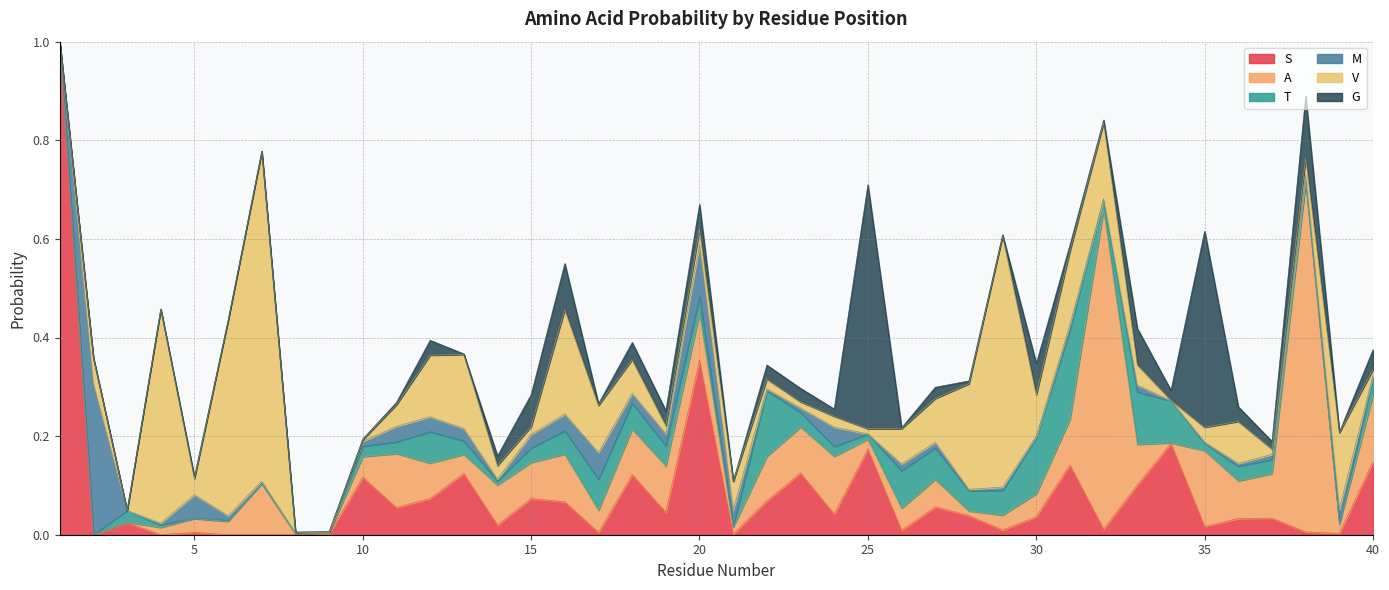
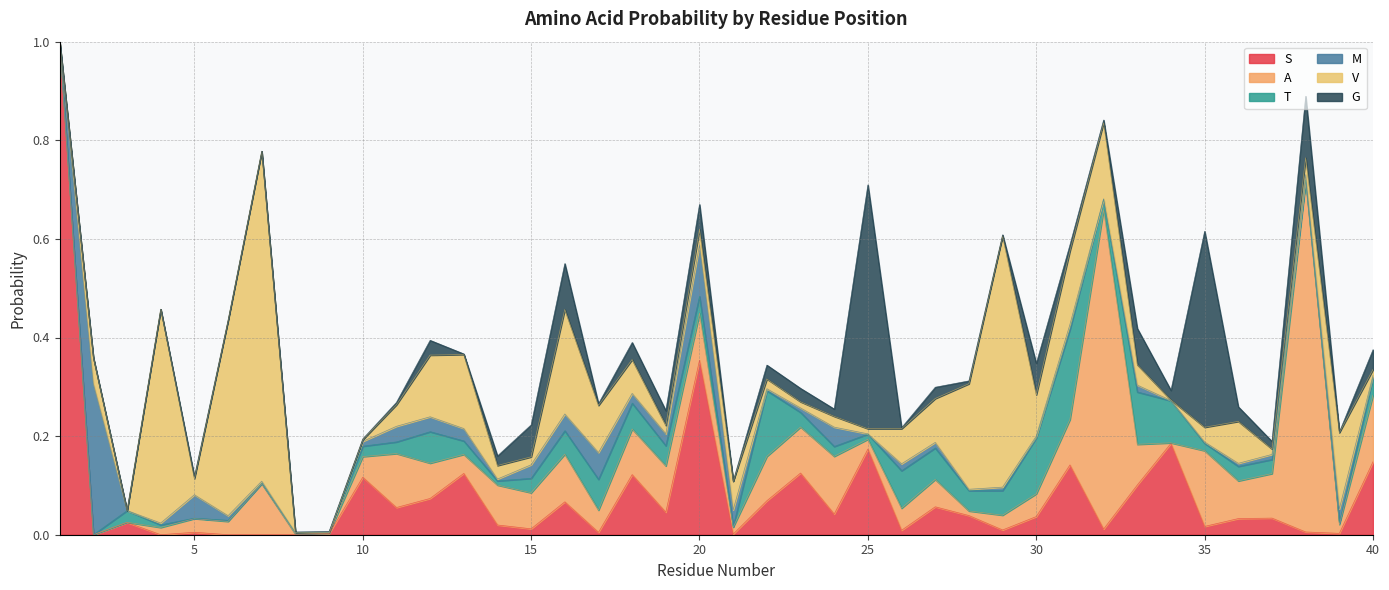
  {
    "S": {
      "5": 0.00,
      "10": 0.12,
-     "15": 0.07,
+     "15": 0.01,
      "20": 0.35,
      "25": 0.17,
      "30": 0.04,
      "35": 0.02,
      "40": 0.15
    },
    "G": {
      "15": 0.06,
      "20": 0.05,
      "25": 0.49,
      "30": 0.06,
      "35": 0.40,
      "40": 0.04
    }
  }
